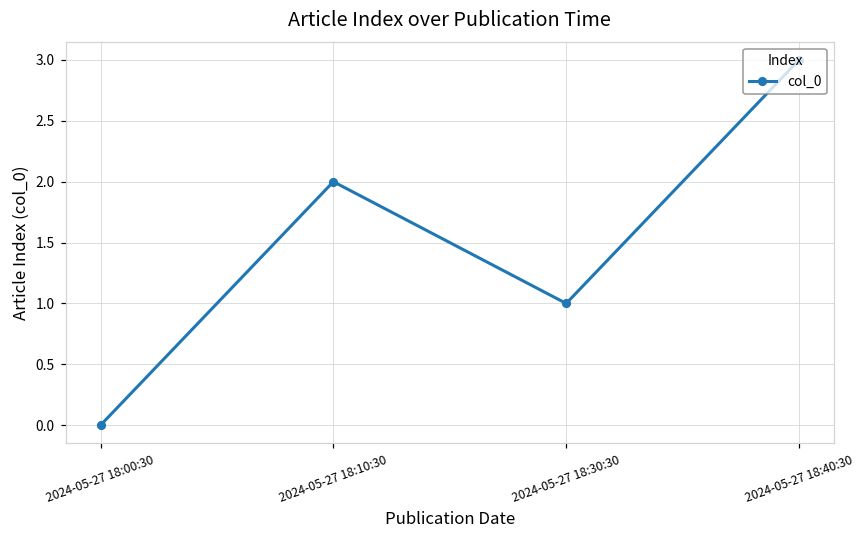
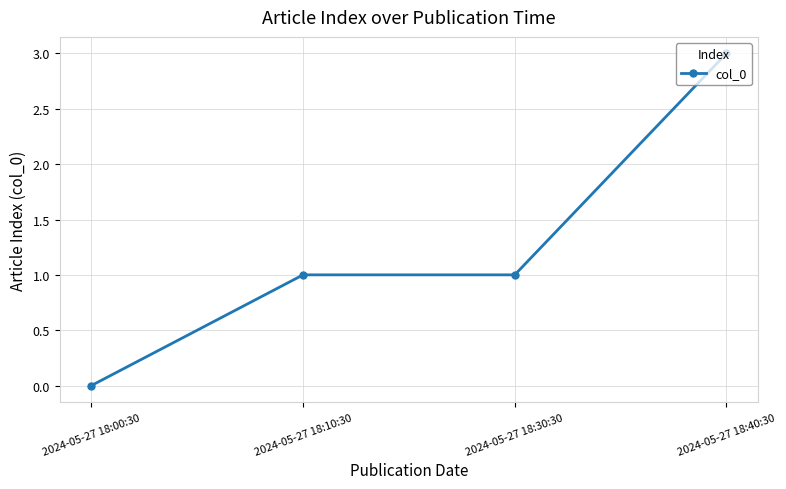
  {
    "2024-05-27 18:00:30": 0,
-   "2024-05-27 18:10:30": 2,
+   "2024-05-27 18:10:30": 1,
    "2024-05-27 18:30:30": 1
  }
